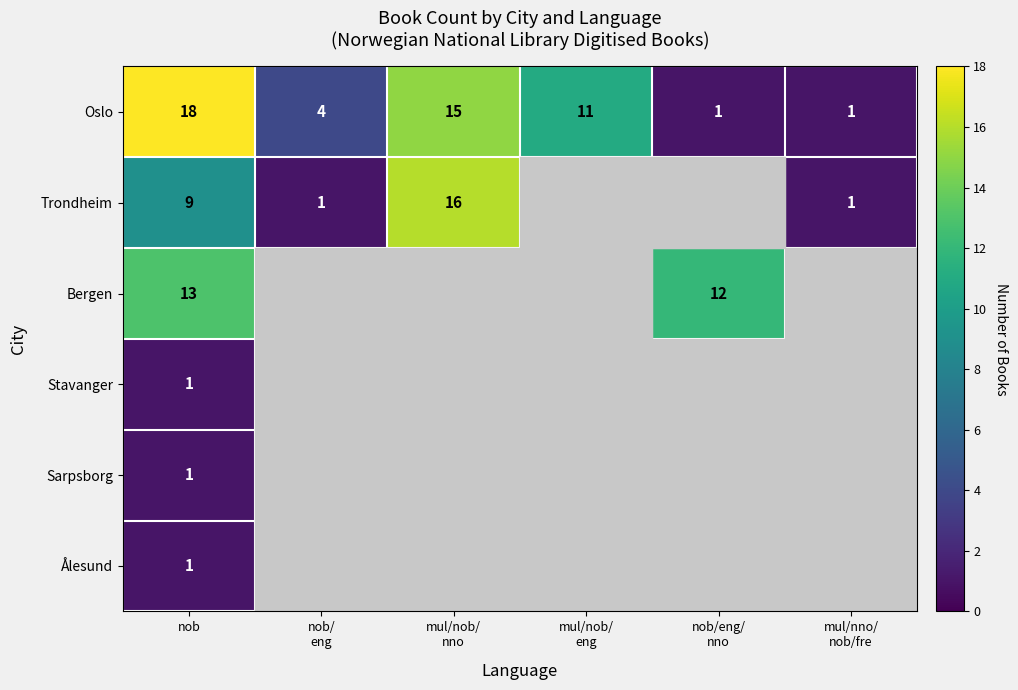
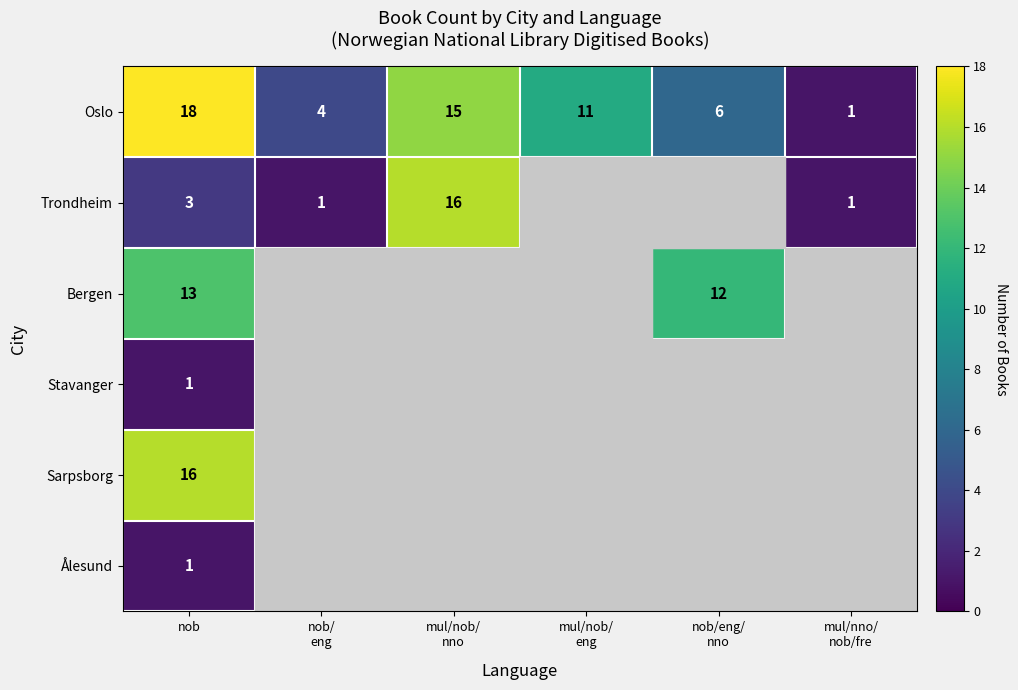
  {
    "Oslo": {
      "nob": 18,
      "nob/ eng": 4,
      "mul/nob/ nno": 15,
      "mul/nob/ eng": 11,
-     "nob/eng/ nno": 1,
+     "nob/eng/ nno": 6,
      "mul/nno/ nob/fre": 1
    },
    "Trondheim": {
-     "nob": 9,
+     "nob": 3,
      "nob/ eng": 1,
      "mul/nob/ nno": 16,
      "mul/nno/ nob/fre": 1
    },
    "Bergen": {
      "nob": 13,
      "nob/eng/ nno": 12
    },
    "Stavanger": {
      "nob": 1
    },
    "Sarpsborg": {
-     "nob": 1
+     "nob": 16
    },
    "Ålesund": {
      "nob": 1
    }
  }
